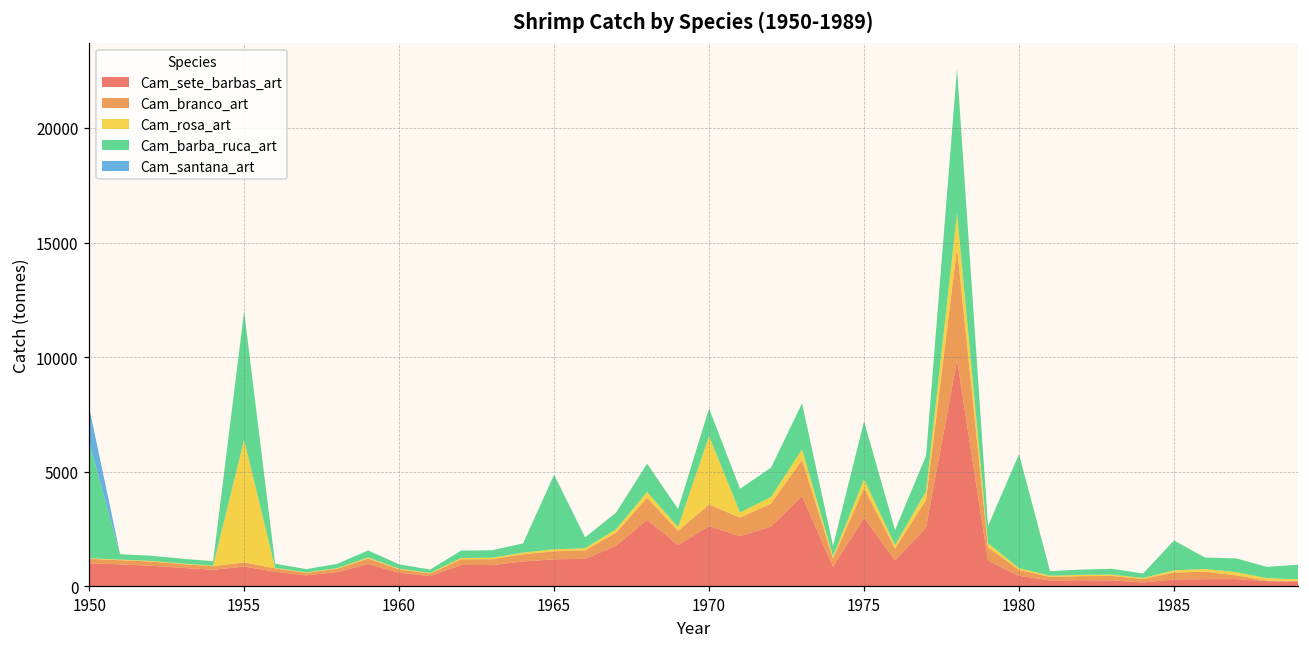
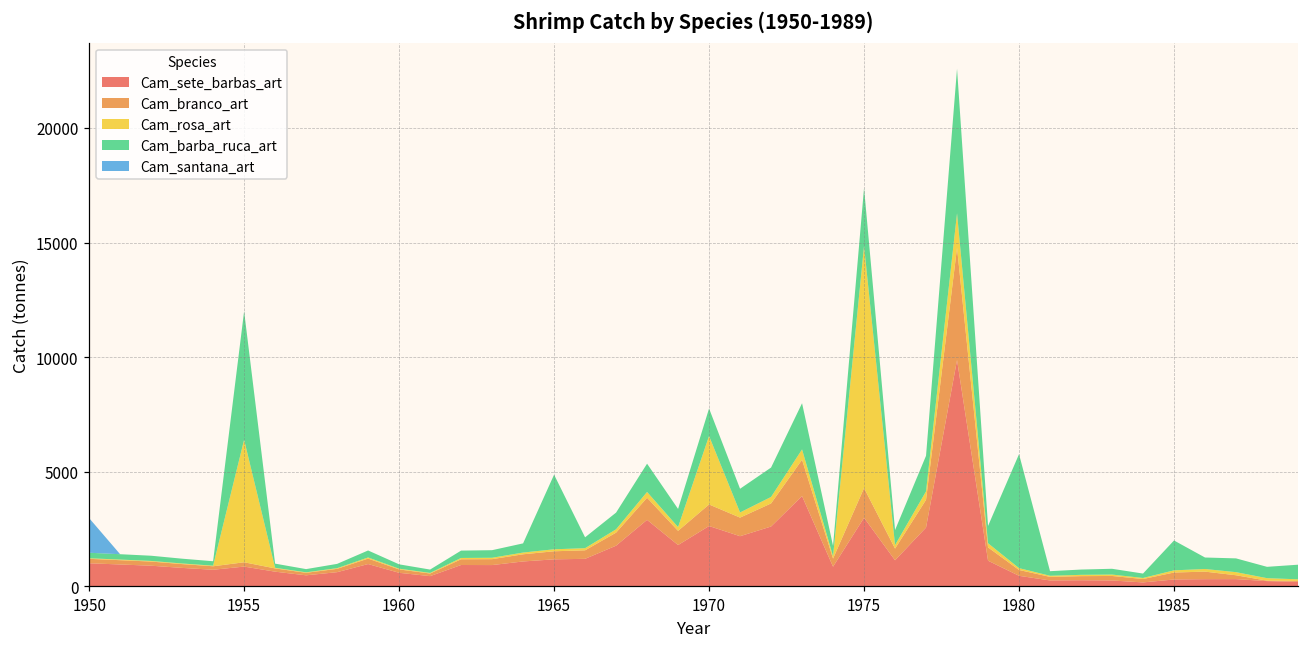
  {
    "Cam_rosa_art": {
      "1955": 5400,
      "1970": 3000,
-     "1975": 400
+     "1975": 10600
    },
    "Cam_barba_ruca_art": {
-     "1950": 5100
+     "1950": 200
    },
    "Cam_santana_art": {
      "1950": 1500
    }
  }
